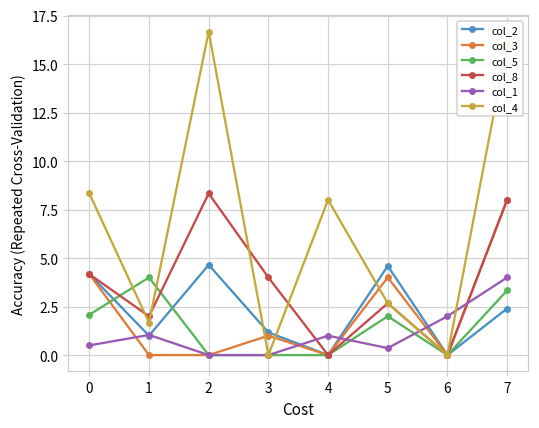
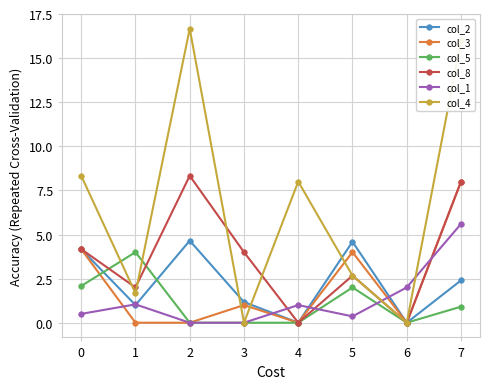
  {
    "col_2": {
      "2": 4.7,
      "3": 1.2,
      "5": 4.6,
      "7": 2.4
    },
    "col_5": {
      "0": 2.1,
      "1": 4.0,
      "5": 2.0,
-     "7": 3.3
+     "7": 0.9
    },
    "col_1": {
      "0": 0.5,
      "4": 1.0,
      "5": 0.4,
      "6": 2.0,
-     "7": 4.0
+     "7": 5.6
    }
  }
